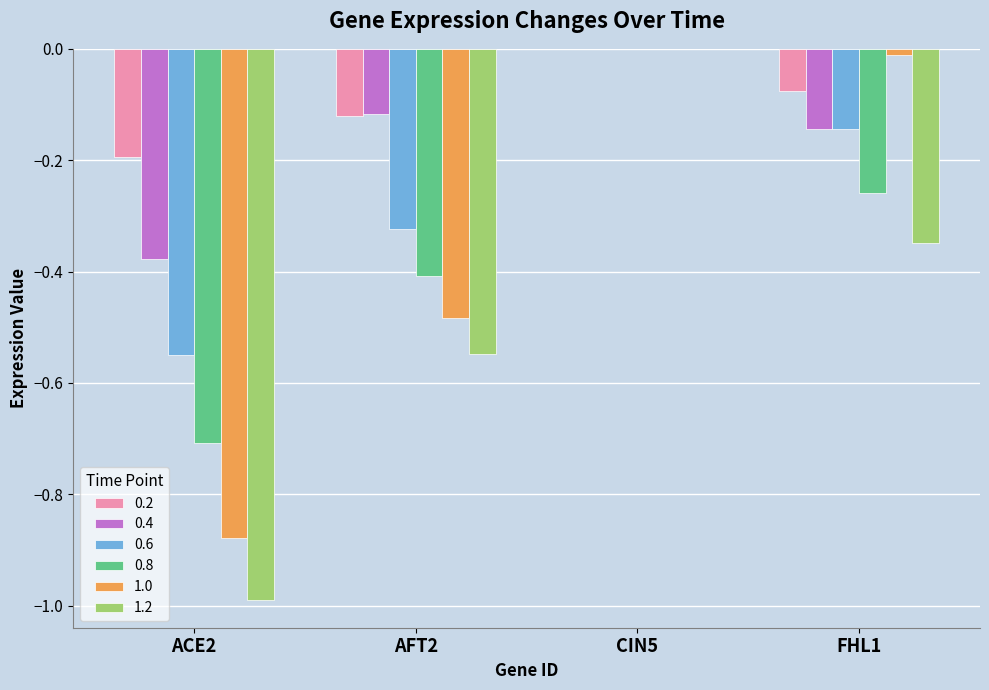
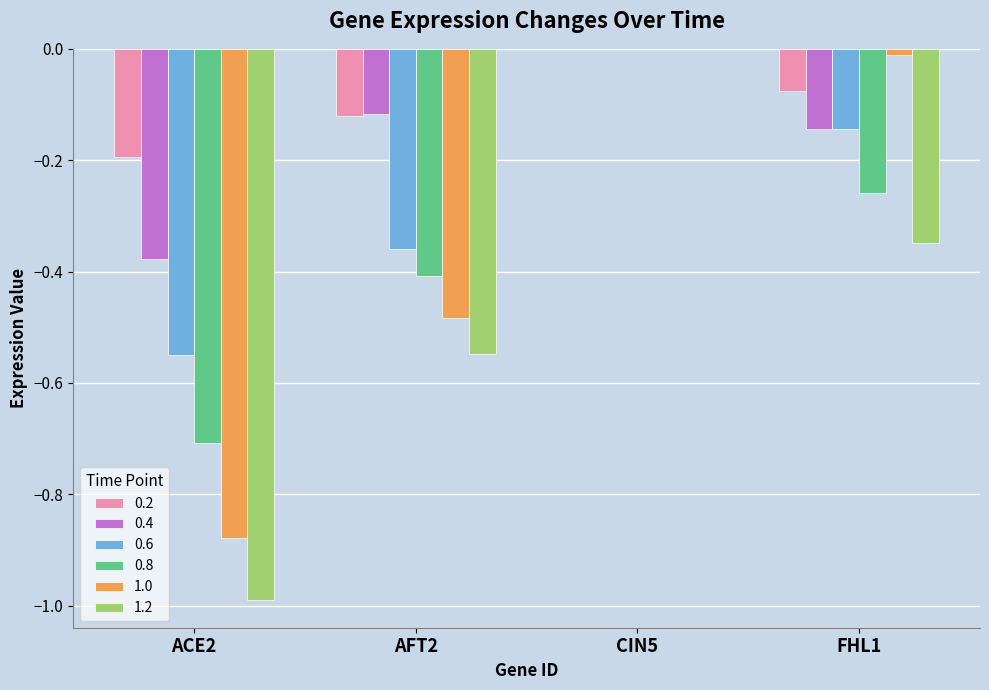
  {
    "0.2": {
      "ACE2": -0.19,
      "AFT2": -0.12,
      "CIN5": 0.00,
      "FHL1": -0.08
    },
    "0.4": {
      "ACE2": -0.38,
      "AFT2": -0.12,
      "CIN5": 0.00,
      "FHL1": -0.14
    },
    "0.6": {
      "ACE2": -0.55,
-     "AFT2": -0.32,
+     "AFT2": -0.36,
      "CIN5": 0.00,
      "FHL1": -0.14
    },
    "0.8": {
      "ACE2": -0.71,
      "AFT2": -0.41,
      "CIN5": 0.00,
      "FHL1": -0.26
    },
    "1.0": {
      "ACE2": -0.88,
      "AFT2": -0.48,
      "CIN5": 0.00,
      "FHL1": -0.01
    },
    "1.2": {
      "ACE2": -0.99,
      "AFT2": -0.55,
      "CIN5": 0.00,
      "FHL1": -0.35
    }
  }
